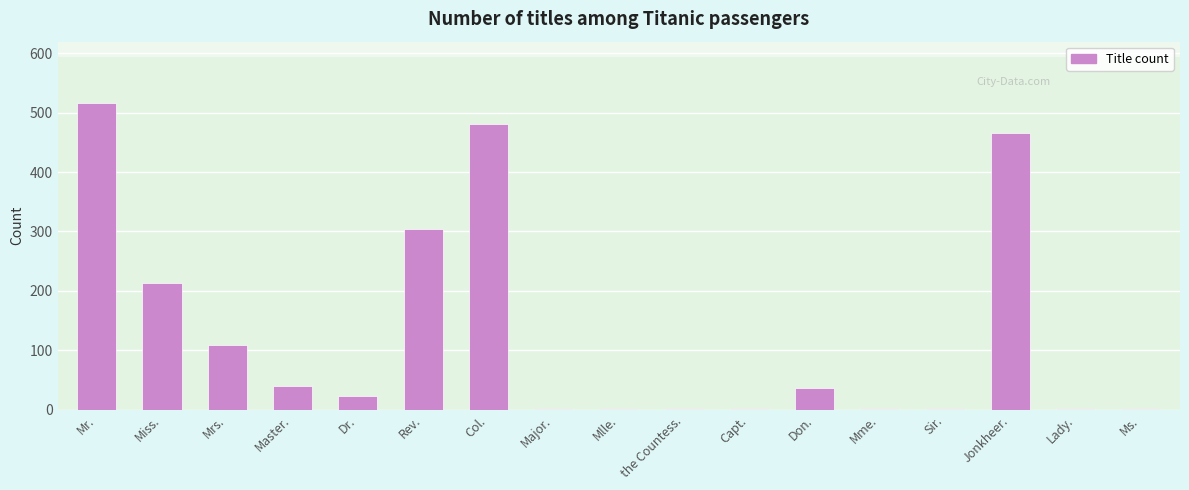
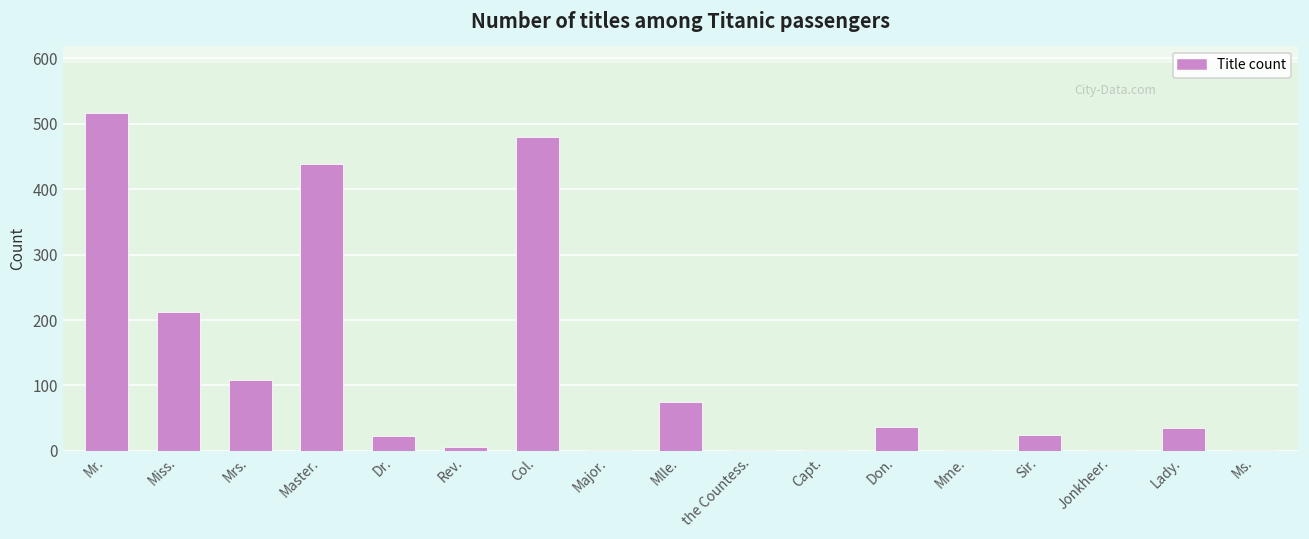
  {
    "Mr.": 520,
    "Miss.": 210,
    "Mrs.": 110,
-   "Master.": 40,
+   "Master.": 440,
    "Dr.": 20,
-   "Rev.": 310,
+   "Rev.": 10,
    "Col.": 480,
-   "Mlle.": 0,
+   "Mlle.": 70,
    "Don.": 40,
-   "Sir.": 0,
-   "Jonkheer.": 470,
-   "Lady.": 0
+   "Sir.": 20,
+   "Jonkheer.": 0,
+   "Lady.": 40
  }
